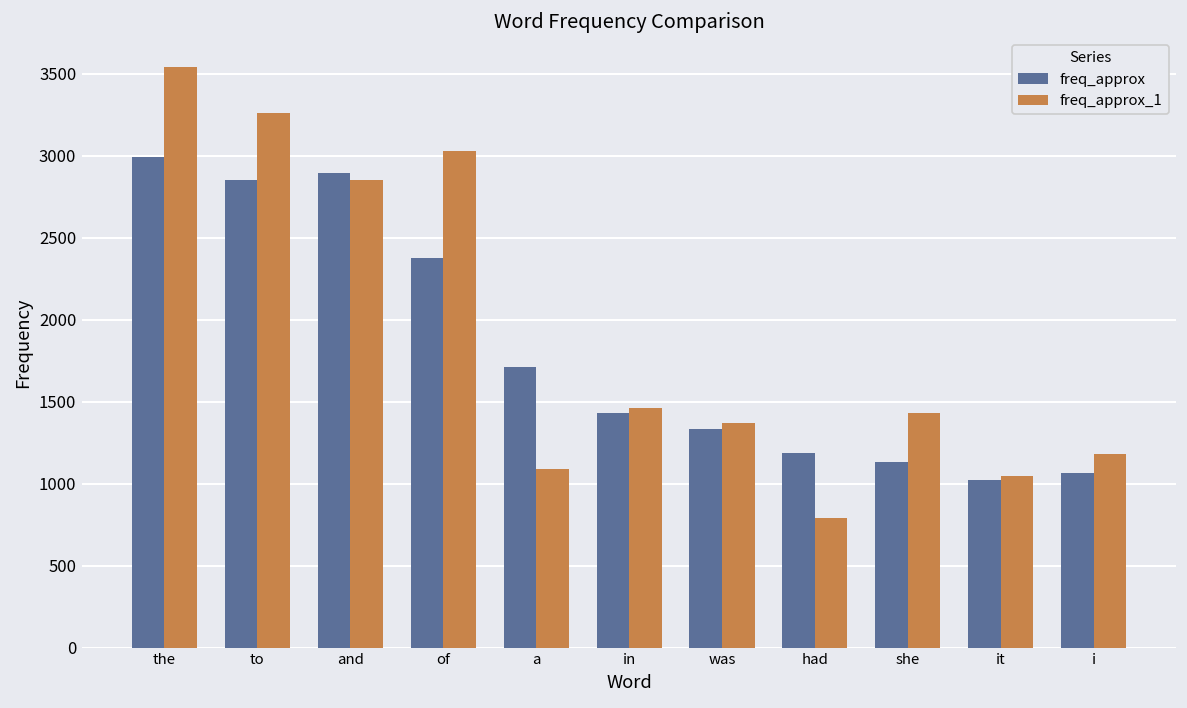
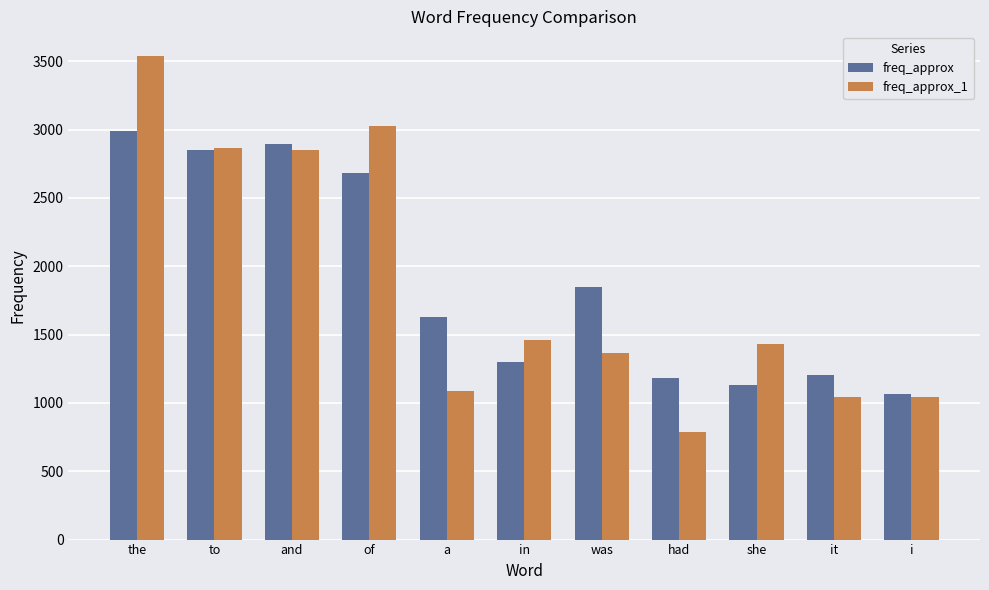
  {
    "freq_approx": {
      "the": 2990,
      "to": 2850,
      "and": 2900,
-     "of": 2380,
-     "a": 1710,
-     "in": 1430,
-     "was": 1340,
+     "of": 2680,
+     "a": 1630,
+     "in": 1300,
+     "was": 1850,
      "had": 1180,
      "she": 1130,
-     "it": 1020,
+     "it": 1210,
      "i": 1060
    },
    "freq_approx_1": {
      "the": 3540,
-     "to": 3260,
+     "to": 2870,
      "and": 2850,
      "of": 3030,
      "a": 1090,
      "in": 1460,
      "was": 1370,
      "had": 790,
      "she": 1430,
      "it": 1050,
-     "i": 1180
+     "i": 1050
    }
  }
